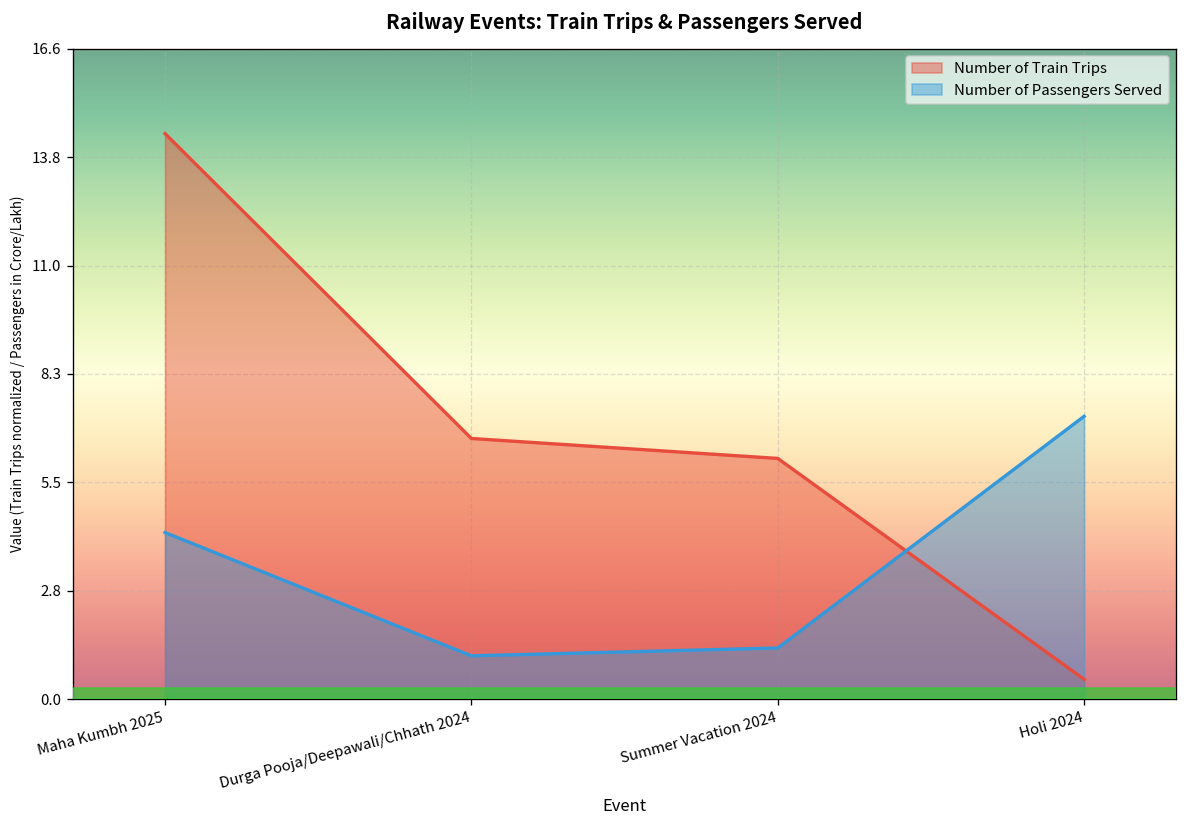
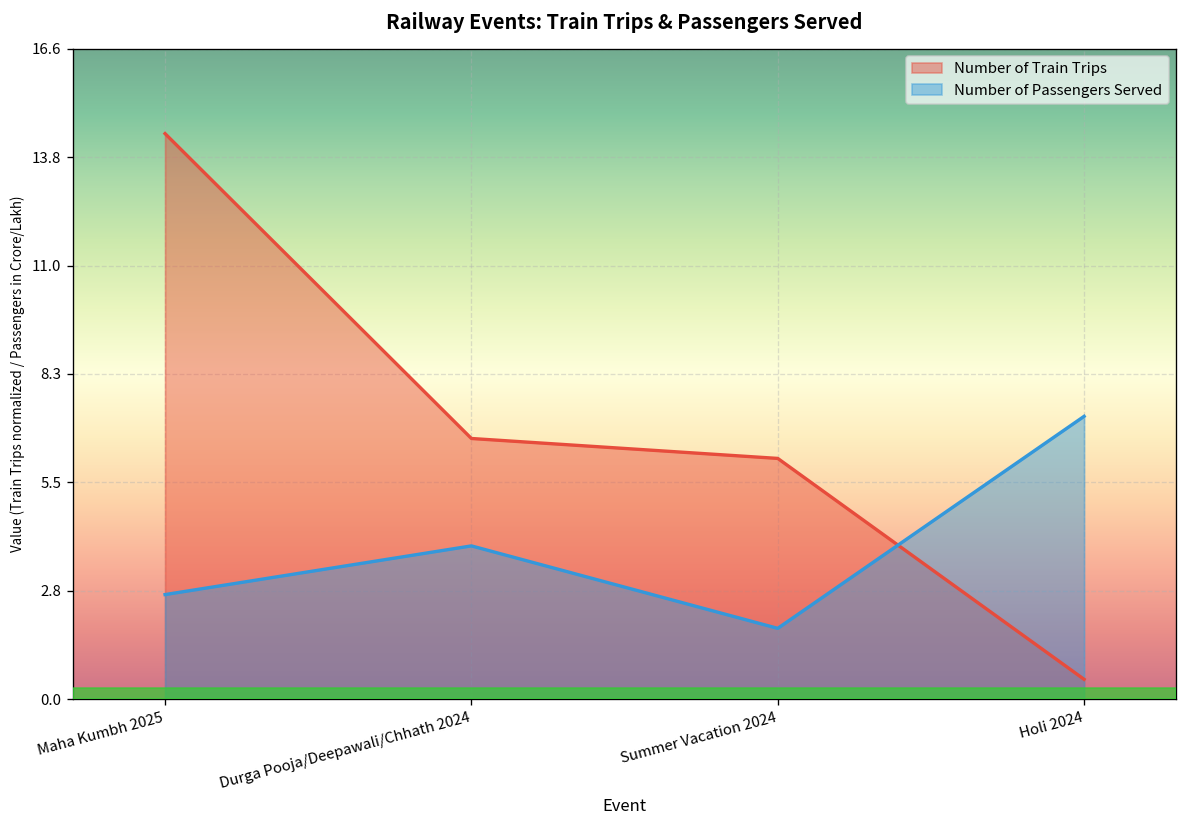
  {
    "Number of Train Trips": {
      "Maha Kumbh 2025": 14.4,
      "Durga Pooja/Deepawali/Chhath 2024": 6.6,
      "Summer Vacation 2024": 6.1,
      "Holi 2024": 0.5
    },
    "Number of Passengers Served": {
-     "Maha Kumbh 2025": 4.2,
-     "Durga Pooja/Deepawali/Chhath 2024": 1.1,
-     "Summer Vacation 2024": 1.3,
+     "Maha Kumbh 2025": 2.7,
+     "Durga Pooja/Deepawali/Chhath 2024": 3.9,
+     "Summer Vacation 2024": 1.8,
      "Holi 2024": 7.2
    }
  }
